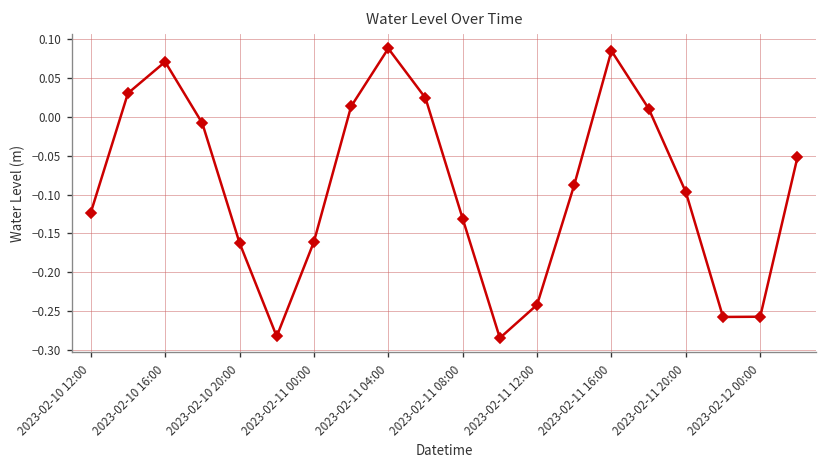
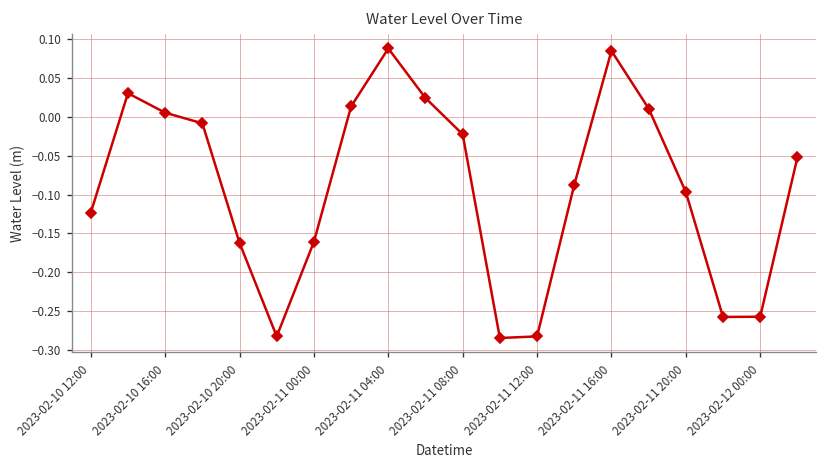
  {
    "2023-02-10 12:00": -0.12,
-   "2023-02-10 16:00": 0.07,
+   "2023-02-10 16:00": 0.01,
    "2023-02-10 20:00": -0.16,
    "2023-02-11 00:00": -0.16,
    "2023-02-11 04:00": 0.09,
-   "2023-02-11 08:00": -0.13,
-   "2023-02-11 12:00": -0.24,
+   "2023-02-11 08:00": -0.02,
+   "2023-02-11 12:00": -0.28,
    "2023-02-11 16:00": 0.09,
    "2023-02-11 20:00": -0.10,
    "2023-02-12 00:00": -0.26
  }
